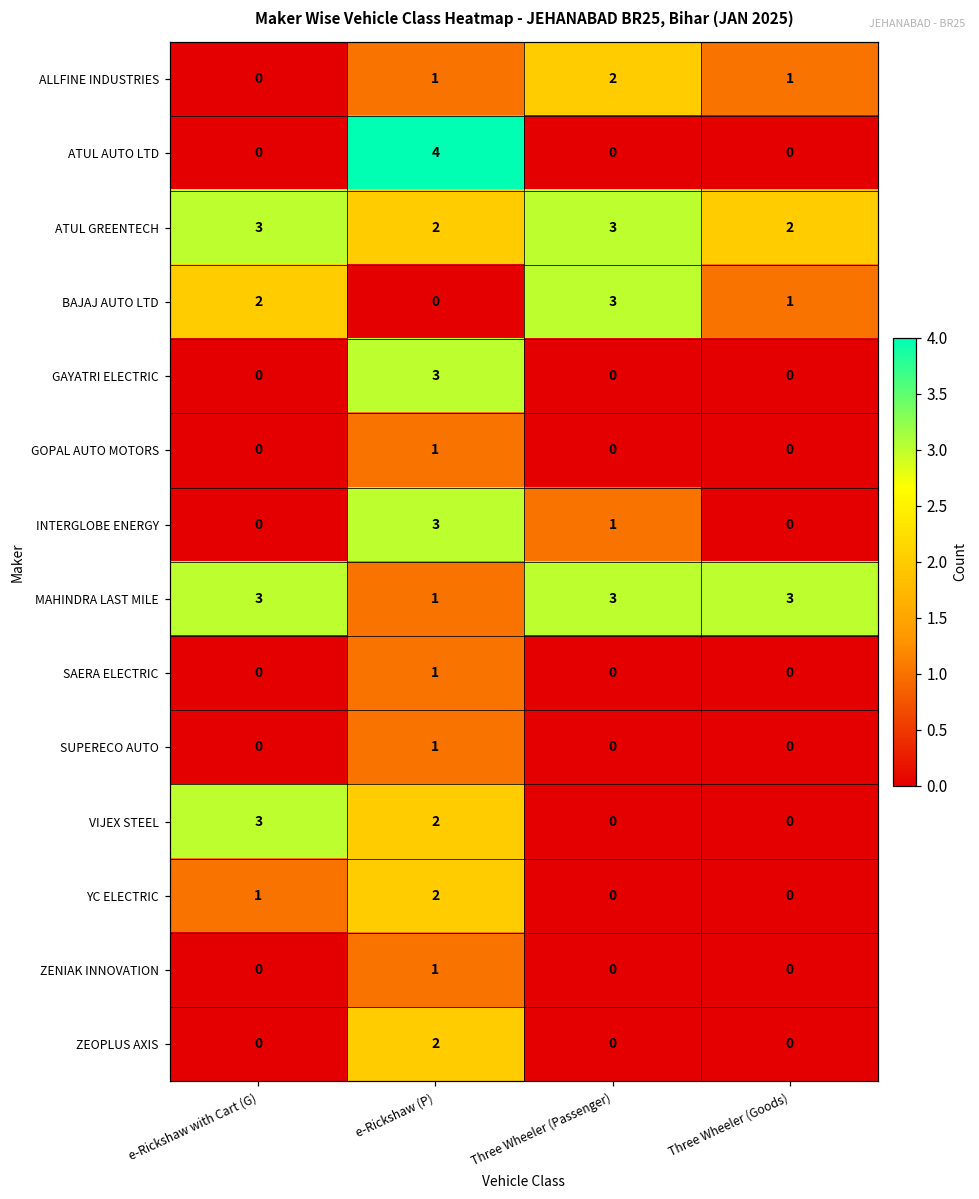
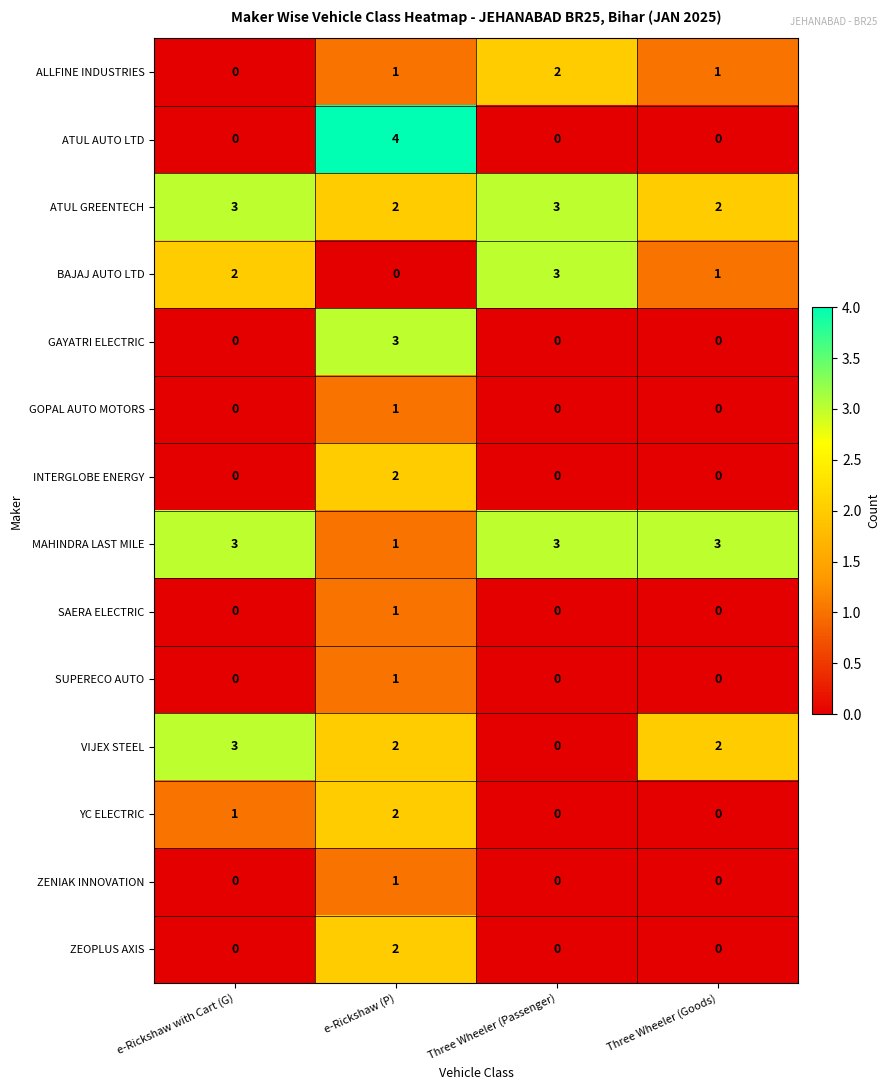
  {
    "ALLFINE INDUSTRIES": {
      "e-Rickshaw with Cart (G)": 0,
      "e-Rickshaw (P)": 1,
      "Three Wheeler (Passenger)": 2,
      "Three Wheeler (Goods)": 1
    },
    "ATUL AUTO LTD": {
      "e-Rickshaw with Cart (G)": 0,
      "e-Rickshaw (P)": 4,
      "Three Wheeler (Passenger)": 0,
      "Three Wheeler (Goods)": 0
    },
    "ATUL GREENTECH": {
      "e-Rickshaw with Cart (G)": 3,
      "e-Rickshaw (P)": 2,
      "Three Wheeler (Passenger)": 3,
      "Three Wheeler (Goods)": 2
    },
    "BAJAJ AUTO LTD": {
      "e-Rickshaw with Cart (G)": 2,
      "e-Rickshaw (P)": 0,
      "Three Wheeler (Passenger)": 3,
      "Three Wheeler (Goods)": 1
    },
    "GAYATRI ELECTRIC": {
      "e-Rickshaw with Cart (G)": 0,
      "e-Rickshaw (P)": 3,
      "Three Wheeler (Passenger)": 0,
      "Three Wheeler (Goods)": 0
    },
    "GOPAL AUTO MOTORS": {
      "e-Rickshaw with Cart (G)": 0,
      "e-Rickshaw (P)": 1,
      "Three Wheeler (Passenger)": 0,
      "Three Wheeler (Goods)": 0
    },
    "INTERGLOBE ENERGY": {
      "e-Rickshaw with Cart (G)": 0,
-     "e-Rickshaw (P)": 3,
-     "Three Wheeler (Passenger)": 1,
+     "e-Rickshaw (P)": 2,
+     "Three Wheeler (Passenger)": 0,
      "Three Wheeler (Goods)": 0
    },
    "MAHINDRA LAST MILE": {
      "e-Rickshaw with Cart (G)": 3,
      "e-Rickshaw (P)": 1,
      "Three Wheeler (Passenger)": 3,
      "Three Wheeler (Goods)": 3
    },
    "SAERA ELECTRIC": {
      "e-Rickshaw with Cart (G)": 0,
      "e-Rickshaw (P)": 1,
      "Three Wheeler (Passenger)": 0,
      "Three Wheeler (Goods)": 0
    },
    "SUPERECO AUTO": {
      "e-Rickshaw with Cart (G)": 0,
      "e-Rickshaw (P)": 1,
      "Three Wheeler (Passenger)": 0,
      "Three Wheeler (Goods)": 0
    },
    "VIJEX STEEL": {
      "e-Rickshaw with Cart (G)": 3,
      "e-Rickshaw (P)": 2,
      "Three Wheeler (Passenger)": 0,
-     "Three Wheeler (Goods)": 0
+     "Three Wheeler (Goods)": 2
    },
    "YC ELECTRIC": {
      "e-Rickshaw with Cart (G)": 1,
      "e-Rickshaw (P)": 2,
      "Three Wheeler (Passenger)": 0,
      "Three Wheeler (Goods)": 0
    },
    "ZENIAK INNOVATION": {
      "e-Rickshaw with Cart (G)": 0,
      "e-Rickshaw (P)": 1,
      "Three Wheeler (Passenger)": 0,
      "Three Wheeler (Goods)": 0
    },
    "ZEOPLUS AXIS": {
      "e-Rickshaw with Cart (G)": 0,
      "e-Rickshaw (P)": 2,
      "Three Wheeler (Passenger)": 0,
      "Three Wheeler (Goods)": 0
    }
  }
